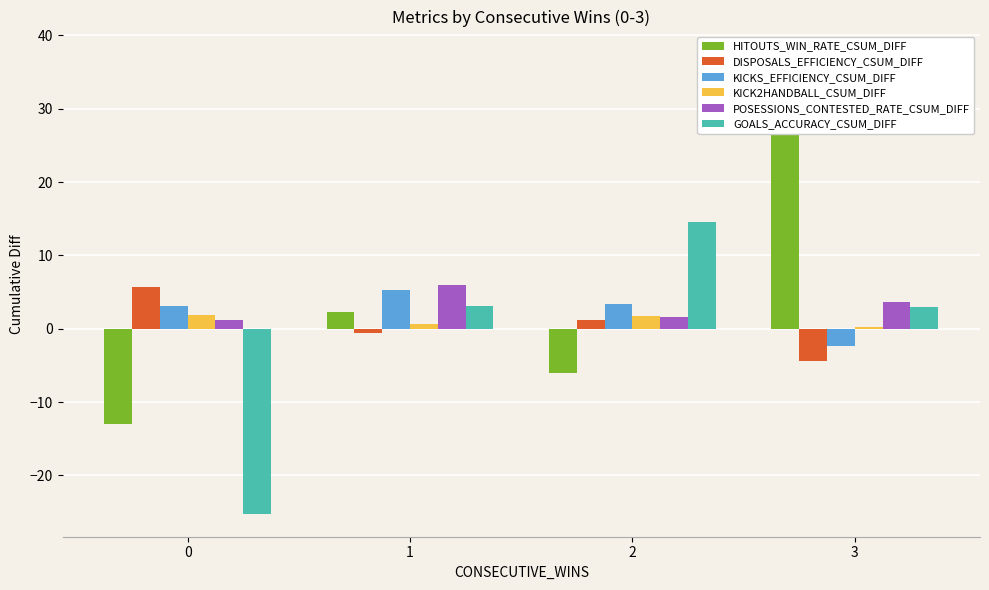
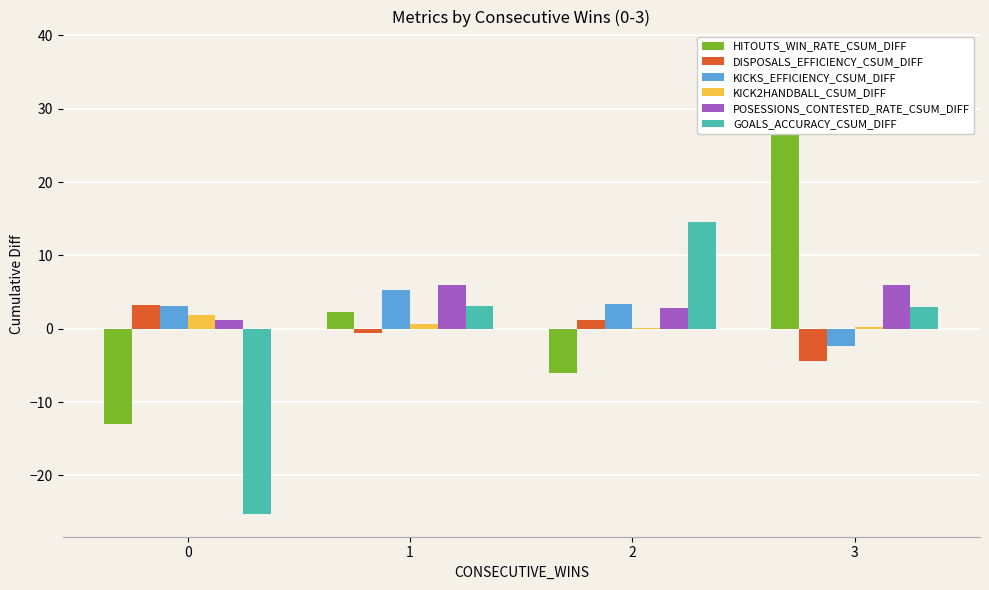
  {
    "HITOUTS_WIN_RATE_CSUM_DIFF": {
      "0": -13,
      "1": 2,
      "2": -6
    },
    "DISPOSALS_EFFICIENCY_CSUM_DIFF": {
-     "0": 6,
+     "0": 3,
      "1": -1,
      "2": 1,
      "3": -4
    },
    "KICK2HANDBALL_CSUM_DIFF": {
      "0": 2,
      "1": 1,
-     "2": 2
+     "2": 0
    },
    "POSESSIONS_CONTESTED_RATE_CSUM_DIFF": {
      "0": 1,
      "1": 6,
-     "2": 2,
-     "3": 4
+     "2": 3,
+     "3": 6
    }
  }
